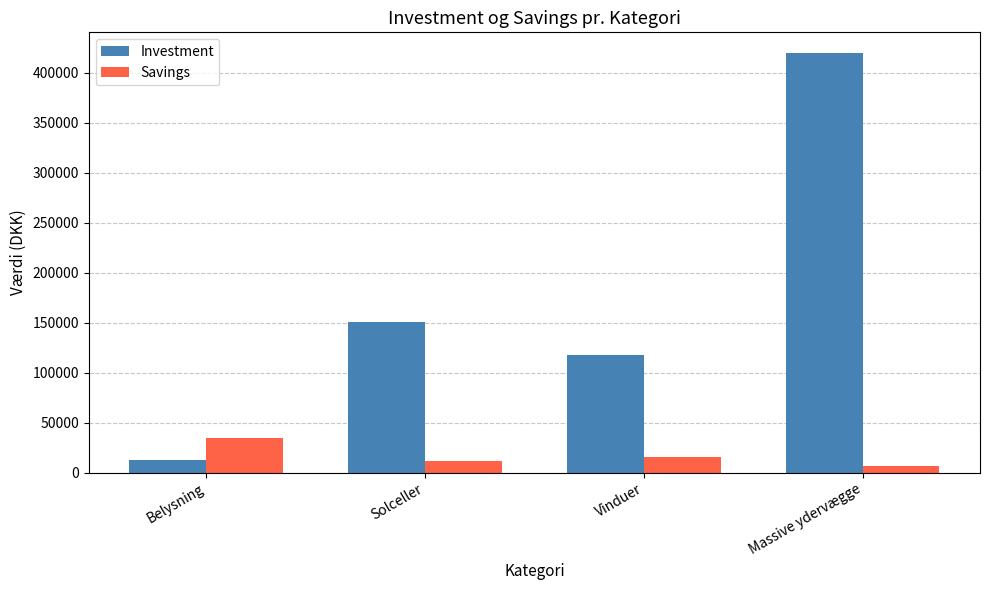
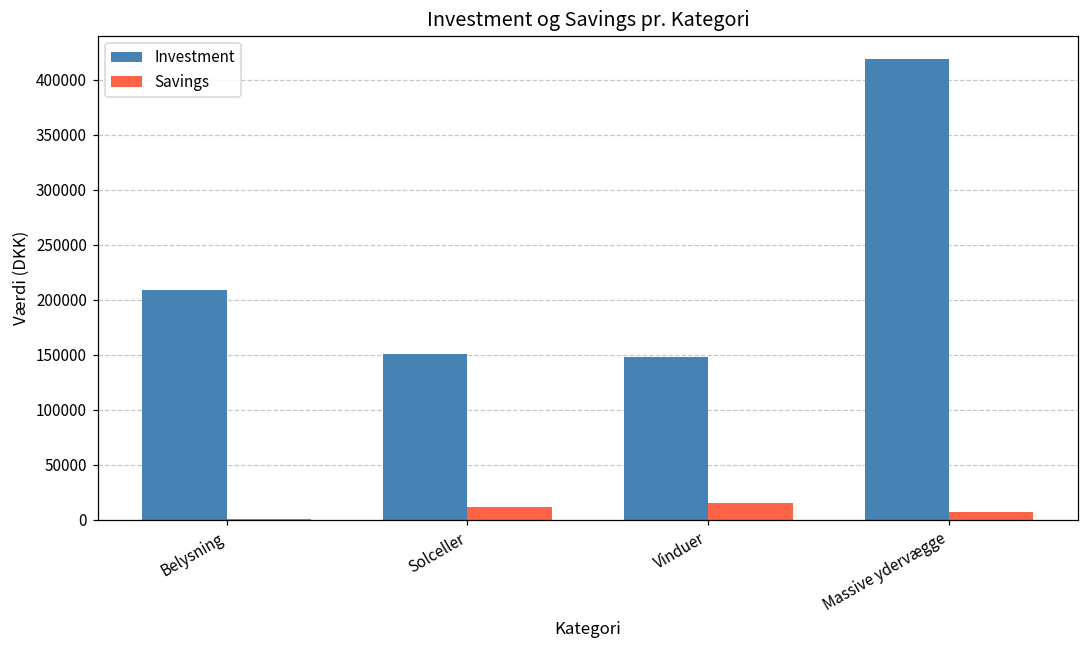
  {
    "Investment": {
-     "Belysning": 13000,
+     "Belysning": 209000,
      "Solceller": 151000,
-     "Vinduer": 118000,
+     "Vinduer": 148000,
      "Massive ydervægge": 419000
    },
    "Savings": {
-     "Belysning": 35000,
+     "Belysning": 1000,
      "Solceller": 11000,
      "Vinduer": 15000,
      "Massive ydervægge": 7000
    }
  }
